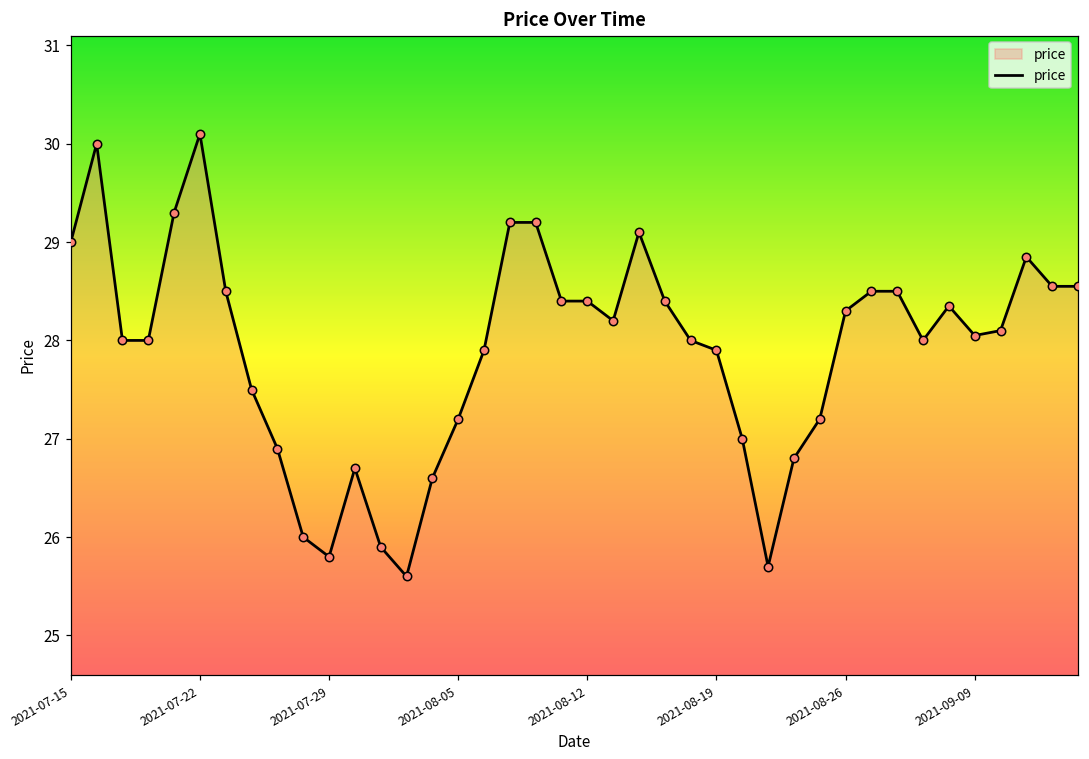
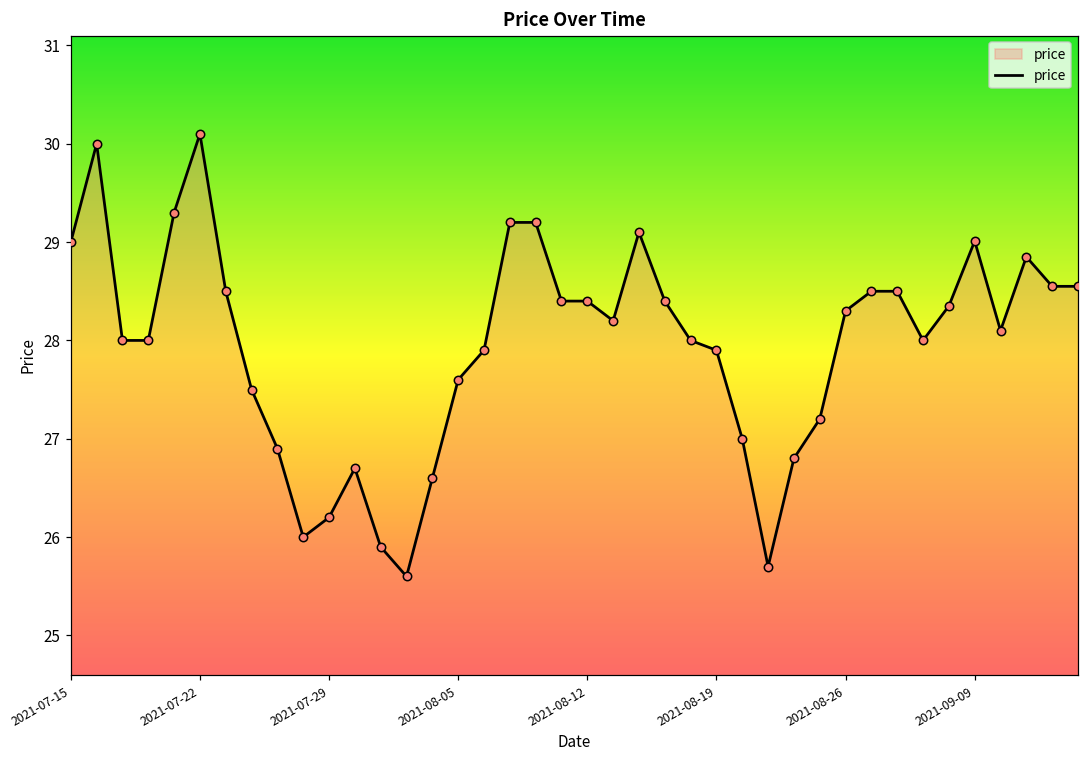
  {
    "2021-07-15": 29.0,
    "2021-07-22": 30.1,
-   "2021-07-29": 25.8,
-   "2021-08-05": 27.2,
+   "2021-07-29": 26.2,
+   "2021-08-05": 27.6,
    "2021-08-12": 28.4,
    "2021-08-19": 27.9,
    "2021-08-26": 28.3,
-   "2021-09-09": 28.1
+   "2021-09-09": 29.0
  }
